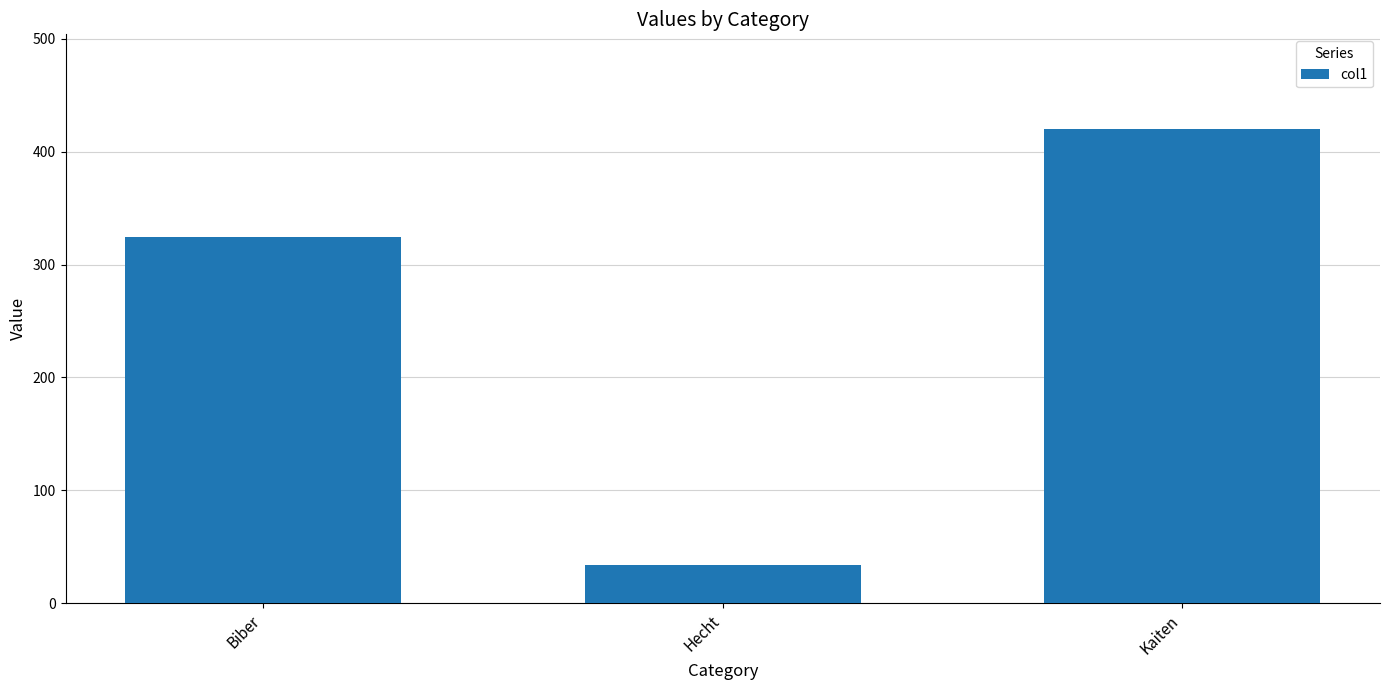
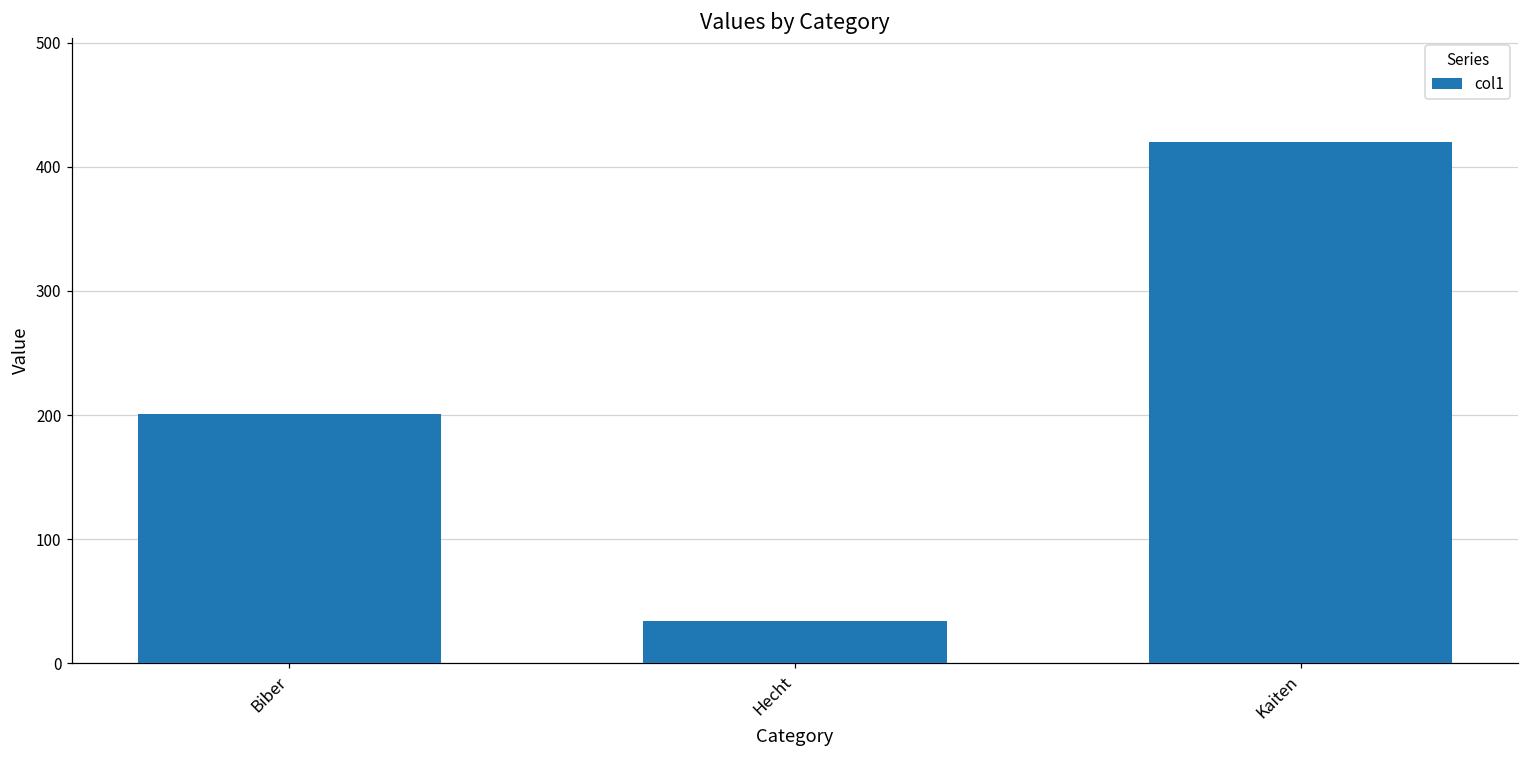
  {
-   "Biber": 324,
+   "Biber": 201,
    "Hecht": 34,
    "Kaiten": 420
  }
